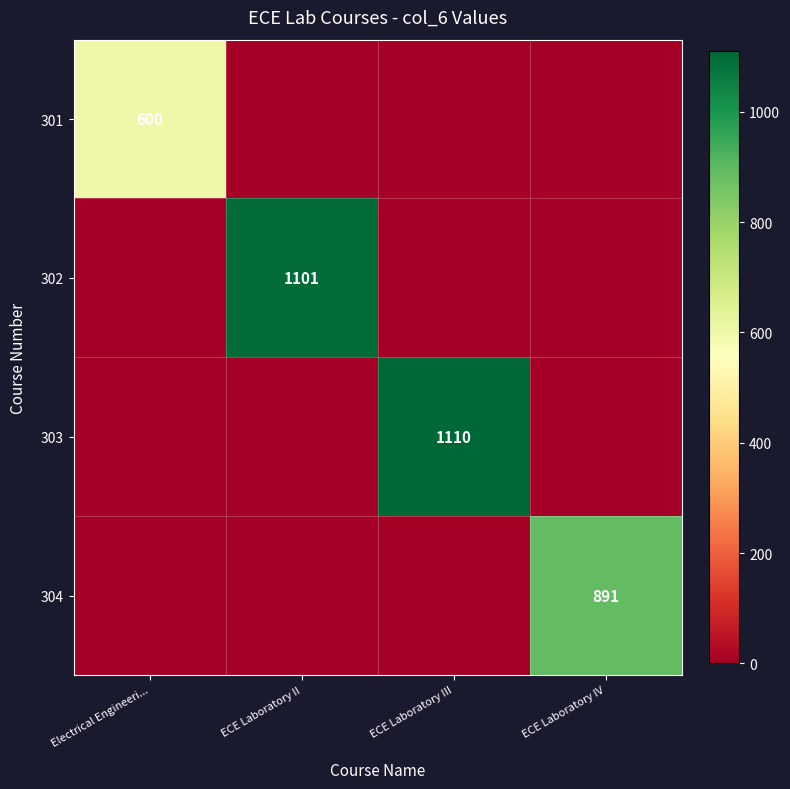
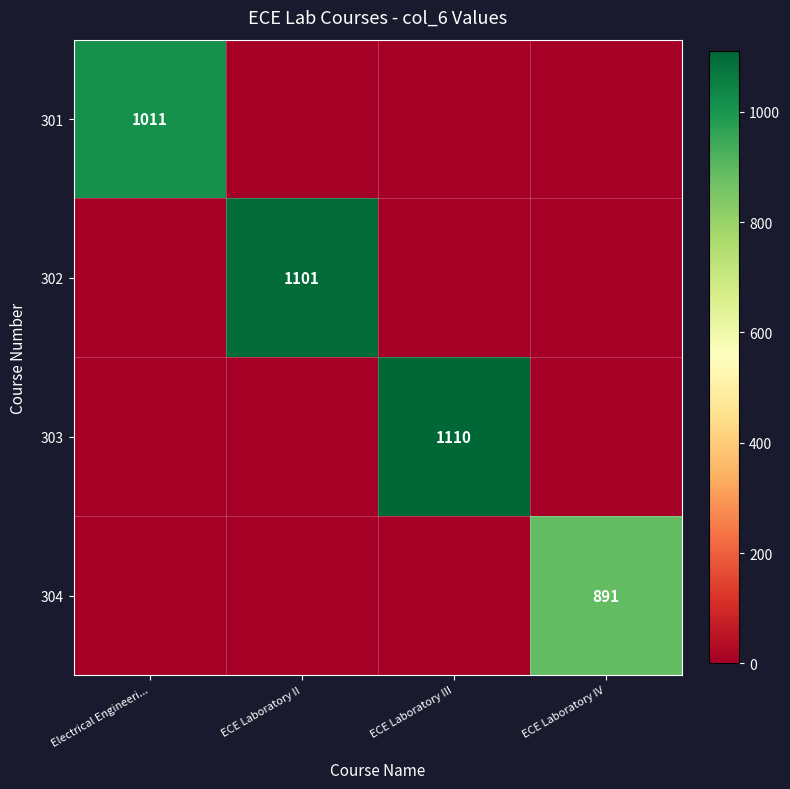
  {
    "301": {
-     "Electrical Engineeri...": 600
+     "Electrical Engineeri...": 1011
    },
    "302": {
      "ECE Laboratory II": 1101
    },
    "303": {
      "ECE Laboratory III": 1110
    },
    "304": {
      "ECE Laboratory IV": 891
    }
  }
